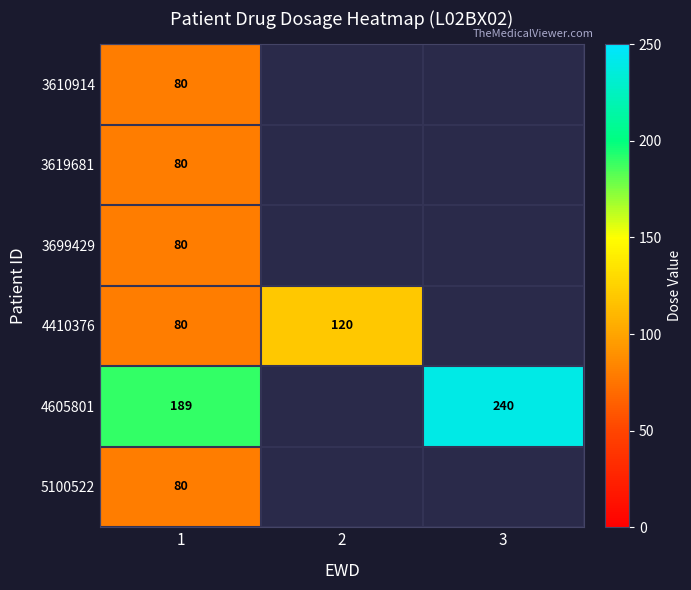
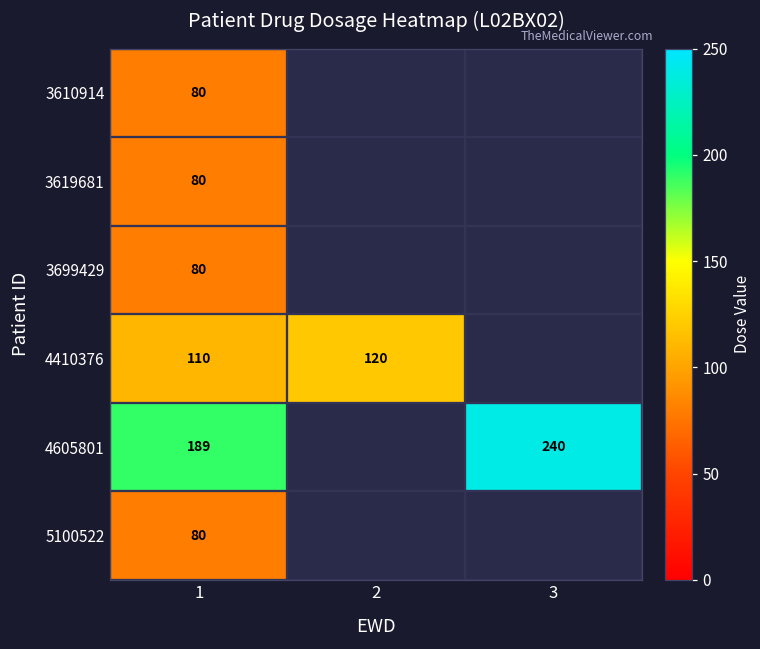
  {
    "3610914": {
      "1": 80
    },
    "3619681": {
      "1": 80
    },
    "3699429": {
      "1": 80
    },
    "4410376": {
-     "1": 80,
+     "1": 110,
      "2": 120
    },
    "4605801": {
      "1": 189,
      "3": 240
    },
    "5100522": {
      "1": 80
    }
  }
